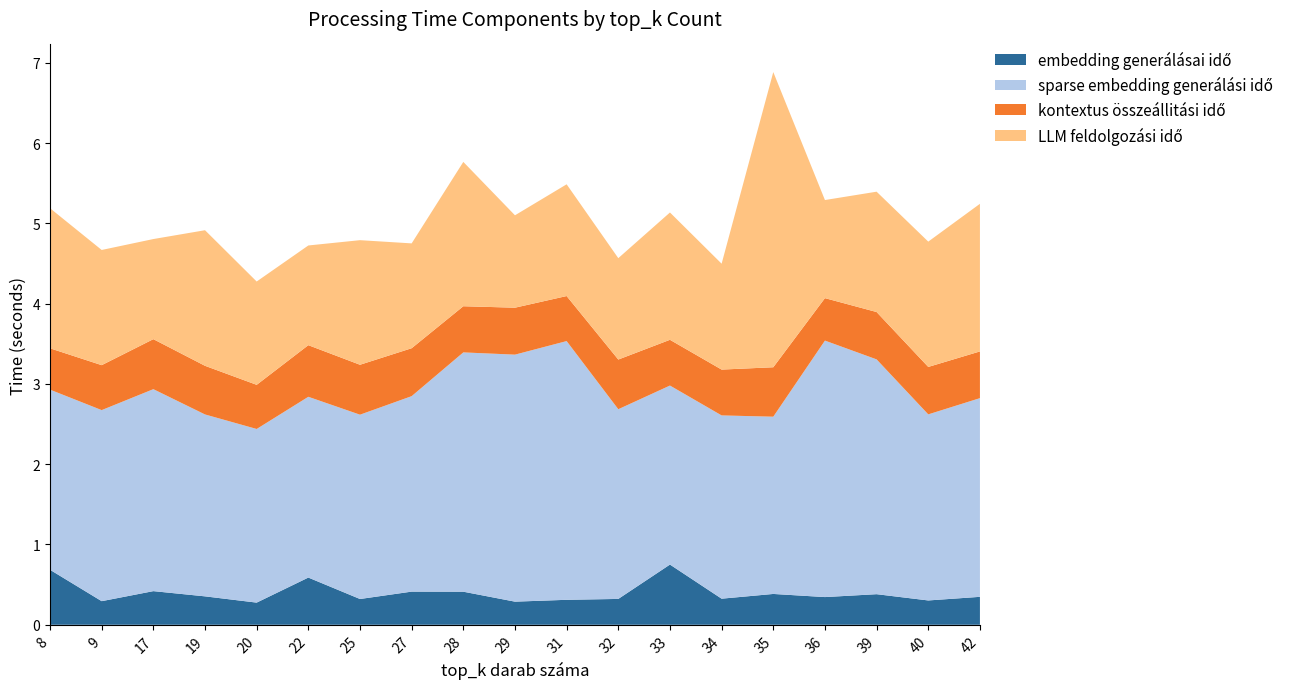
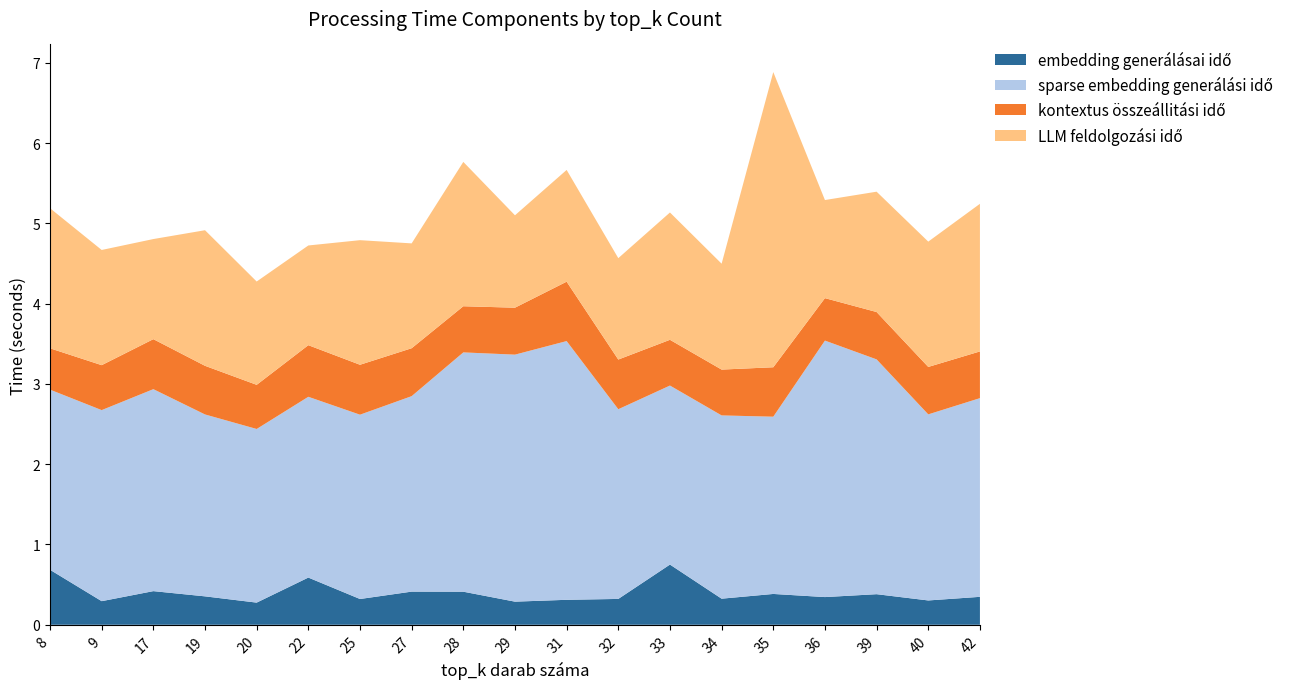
  {
    "embedding generálásai idő": {
      "8": 0.7,
      "9": 0.3,
      "17": 0.4,
      "19": 0.4,
      "20": 0.3,
      "22": 0.6,
      "25": 0.3,
      "27": 0.4,
      "28": 0.4,
      "29": 0.3,
      "31": 0.3,
      "32": 0.3,
      "33": 0.8,
      "34": 0.3,
      "35": 0.4,
      "36": 0.3,
      "39": 0.4,
      "40": 0.3,
      "42": 0.3
    },
    "sparse embedding generálási idő": {
      "8": 2.2,
      "9": 2.4,
      "17": 2.5,
      "19": 2.3,
      "20": 2.2,
      "22": 2.3,
      "25": 2.3,
      "27": 2.4,
      "28": 3.0,
      "29": 3.1,
      "31": 3.2,
      "32": 2.4,
      "33": 2.2,
      "34": 2.3,
      "35": 2.2,
      "36": 3.2,
      "39": 2.9,
      "40": 2.3,
      "42": 2.5
    },
    "kontextus összeállitási idő": {
      "8": 0.5,
      "9": 0.6,
      "17": 0.6,
      "19": 0.6,
      "20": 0.5,
      "22": 0.6,
      "25": 0.6,
      "27": 0.6,
      "28": 0.6,
      "29": 0.6,
-     "31": 0.6,
+     "31": 0.7,
      "32": 0.6,
      "33": 0.6,
      "34": 0.6,
      "35": 0.6,
      "36": 0.5,
      "39": 0.6,
      "40": 0.6,
      "42": 0.6
    },
    "LLM feldolgozási idő": {
      "8": 1.7,
      "9": 1.4,
      "17": 1.2,
      "19": 1.7,
      "20": 1.3,
      "22": 1.2,
      "25": 1.6,
      "27": 1.3,
      "28": 1.8,
      "29": 1.2,
      "31": 1.4,
      "32": 1.3,
      "33": 1.6,
      "34": 1.3,
      "35": 3.7,
      "36": 1.2,
      "39": 1.5,
      "40": 1.6,
      "42": 1.8
    }
  }
